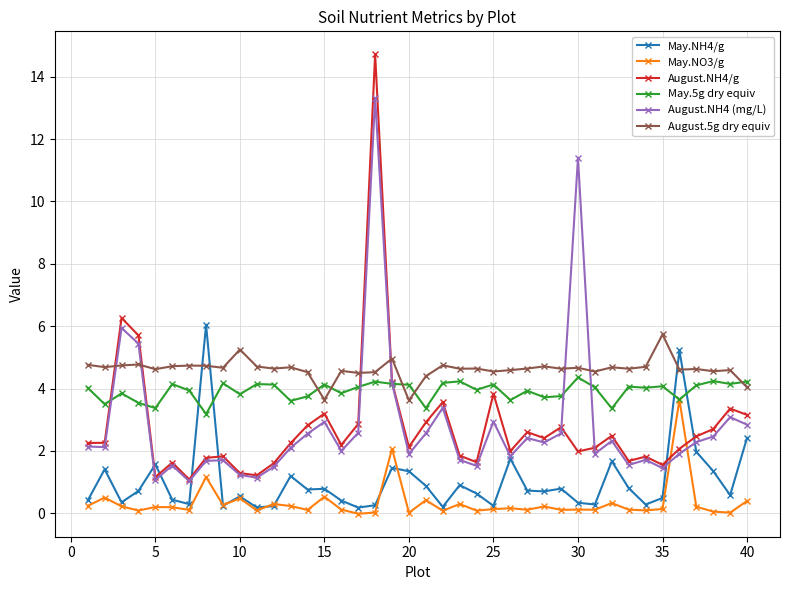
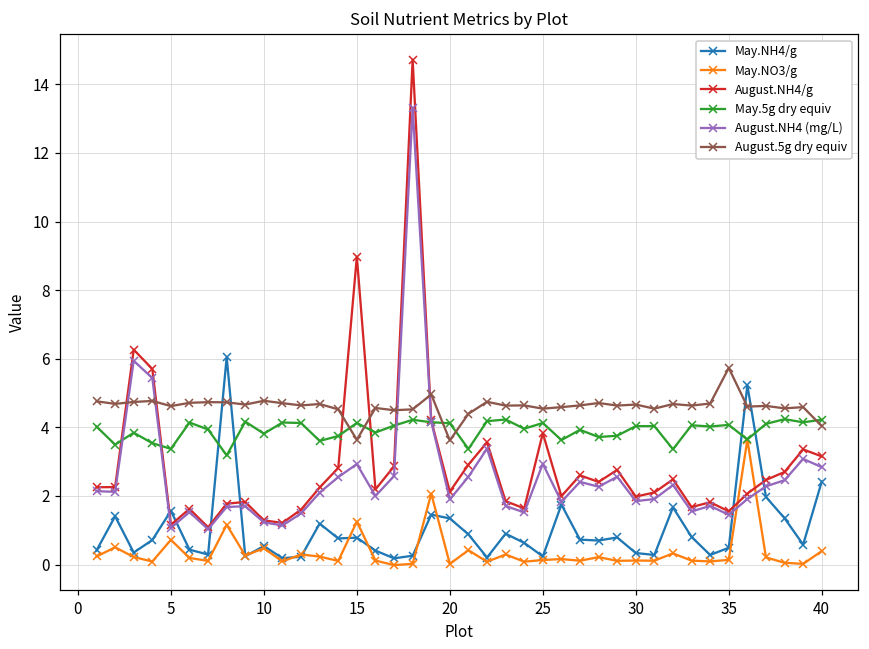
  {
    "May.NH4/g": {
      "5": 1.6,
      "15": 0.8,
      "20": 1.3,
      "25": 0.2,
      "30": 0.3,
      "35": 0.5,
      "40": 2.4
    },
    "May.NO3/g": {
-     "5": 0.2,
-     "15": 0.5,
+     "5": 0.7,
+     "15": 1.3,
      "20": 0.0,
      "25": 0.1,
      "30": 0.1,
      "35": 0.1,
      "40": 0.4
    },
    "August.NH4/g": {
      "5": 1.2,
-     "15": 3.2,
+     "15": 9.0,
      "20": 2.1,
      "25": 3.8,
      "30": 2.0,
      "35": 1.6,
      "40": 3.2
    },
    "May.5g dry equiv": {
      "5": 3.4,
      "10": 3.8,
      "15": 4.1,
      "20": 4.1,
      "25": 4.1,
-     "30": 4.4,
+     "30": 4.0,
      "35": 4.1,
      "40": 4.2
    },
    "August.NH4 (mg/L)": {
      "5": 1.1,
      "15": 2.9,
      "20": 1.9,
      "25": 2.9,
-     "30": 11.4,
+     "30": 1.9,
      "35": 1.5,
      "40": 2.8
    },
    "August.5g dry equiv": {
      "5": 4.6,
-     "10": 5.3,
+     "10": 4.8,
      "15": 3.6,
      "20": 3.6,
      "25": 4.5,
      "30": 4.7,
      "35": 5.7,
      "40": 4.0
    }
  }
